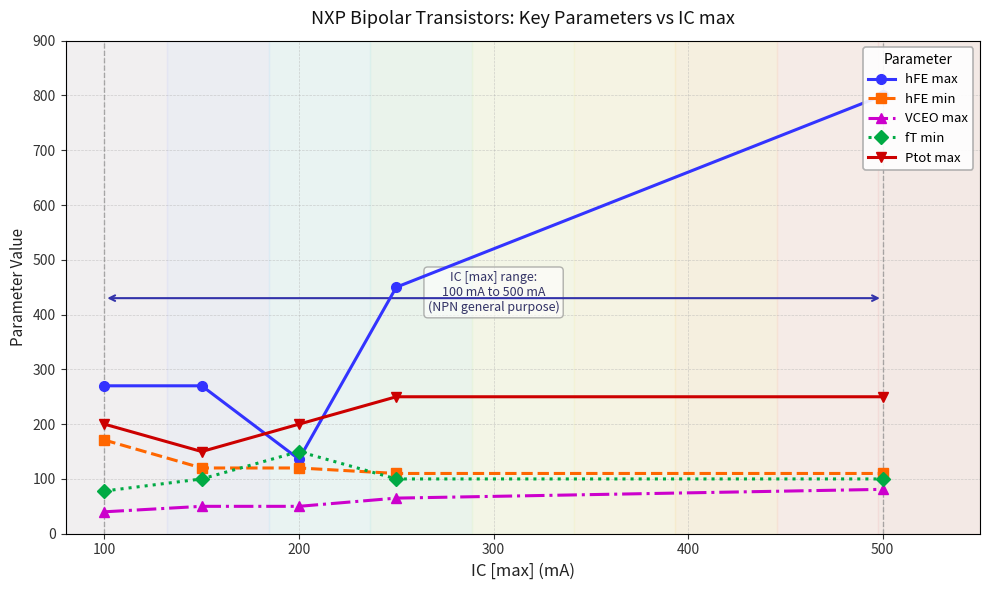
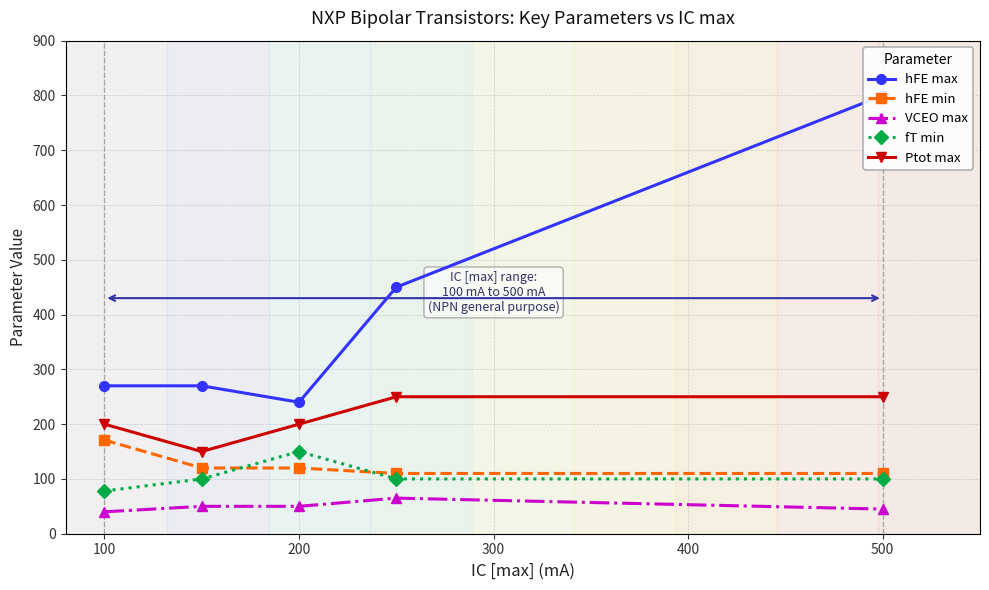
  {
    "hFE max": {
      "100": 270,
-     "200": 140
+     "200": 240
    },
    "hFE min": {
      "100": 170,
      "200": 120,
      "500": 110
    },
    "VCEO max": {
      "100": 40,
      "200": 50,
-     "500": 80
+     "500": 50
    },
    "fT min": {
      "100": 80,
      "200": 150,
      "500": 100
    },
    "Ptot max": {
      "100": 200,
      "200": 200,
      "500": 250
    }
  }
